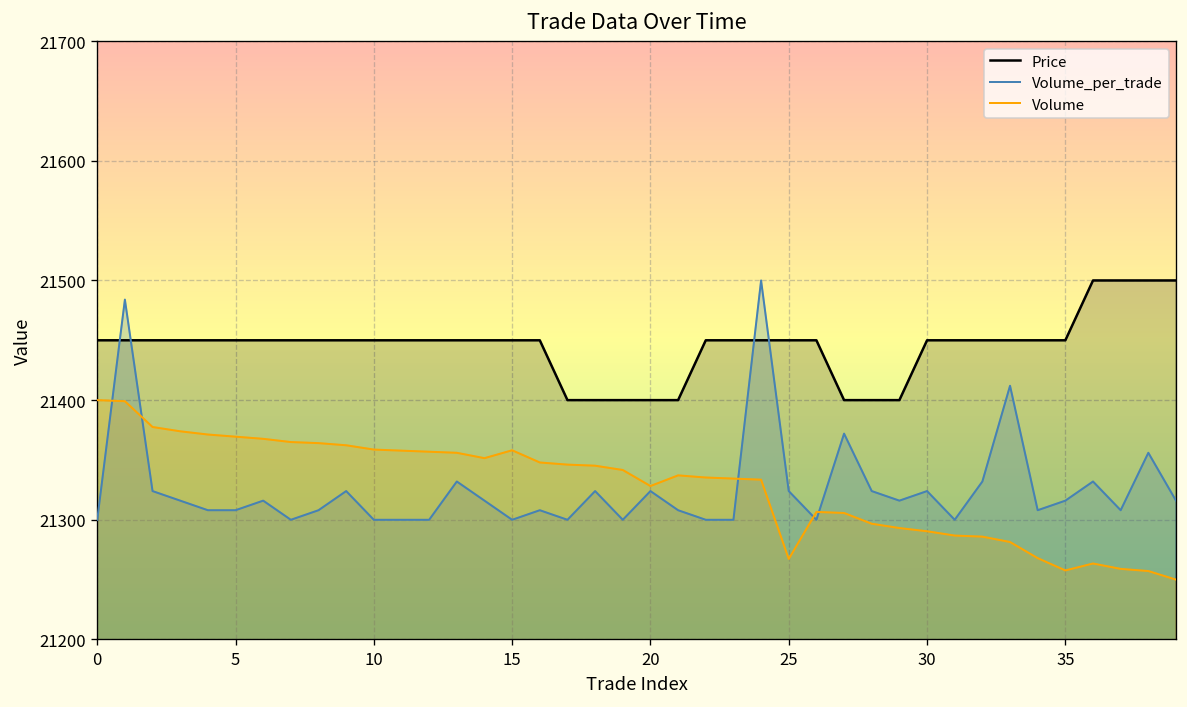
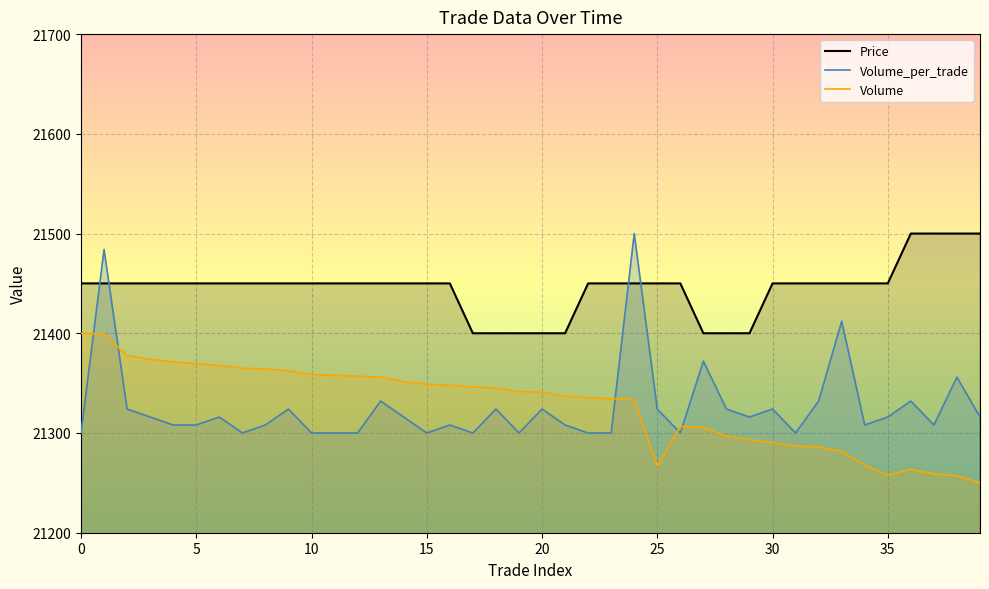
  {
    "Volume": {
      "0": 21400,
      "5": 21370,
      "10": 21360,
-     "15": 21360,
-     "20": 21330,
+     "15": 21350,
+     "20": 21340,
      "25": 21270,
      "30": 21290,
      "35": 21260
    }
  }
